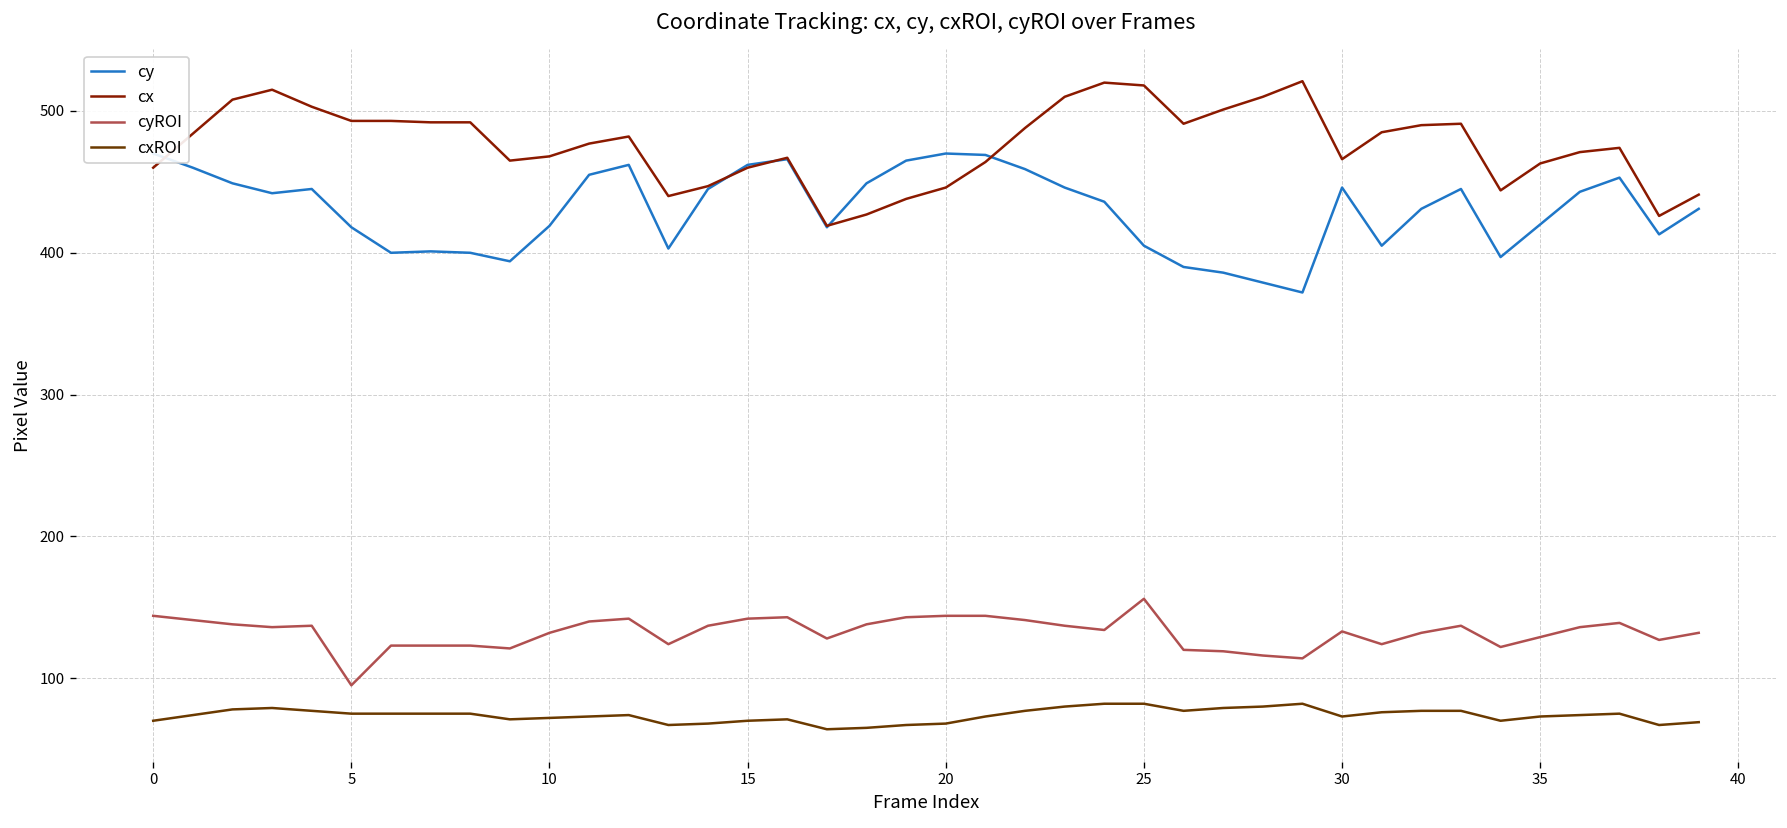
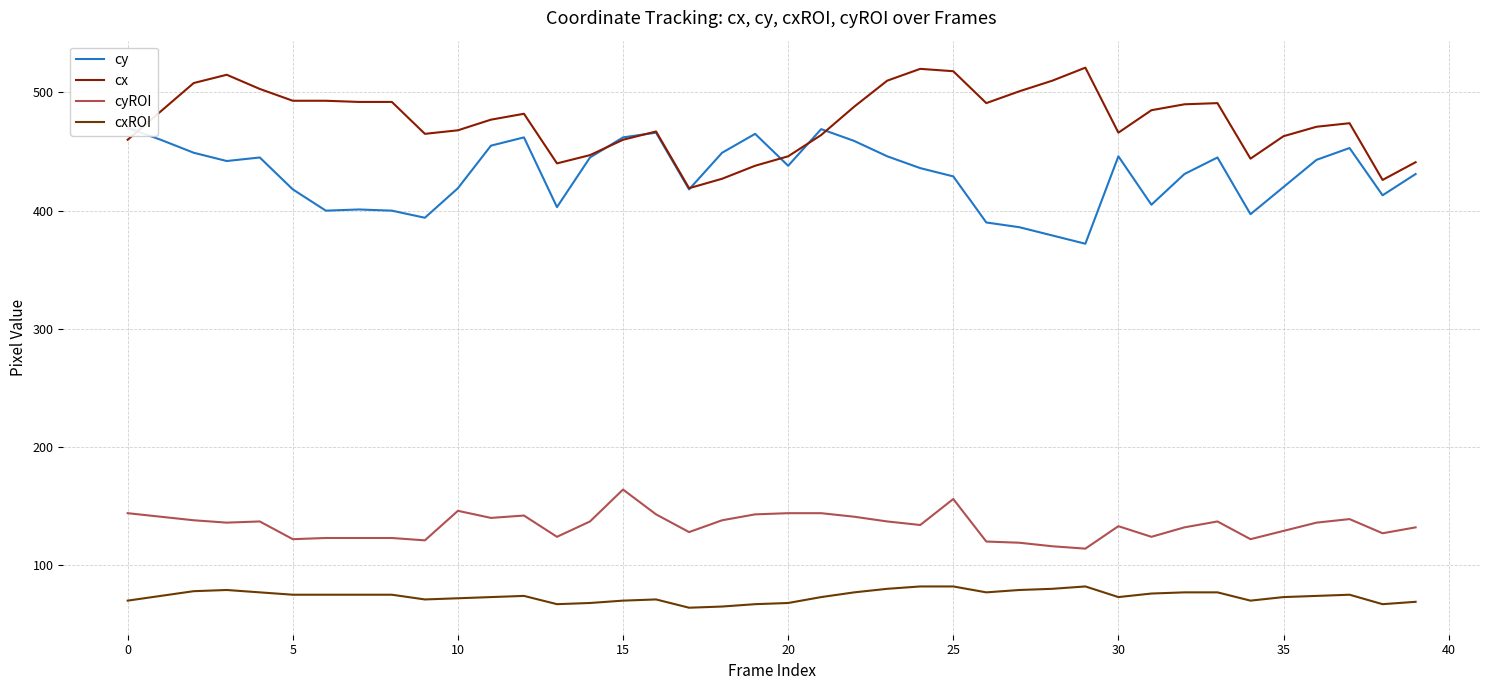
  {
    "cy": {
      "5": 418,
      "10": 419,
-     "20": 470,
-     "25": 405,
+     "20": 438,
+     "25": 429,
      "30": 446,
      "35": 420
    },
    "cyROI": {
      "0": 144,
-     "5": 95,
-     "10": 132,
-     "15": 142,
+     "5": 122,
+     "10": 146,
+     "15": 164,
      "20": 144,
      "25": 156,
      "30": 133,
      "35": 129
    }
  }
